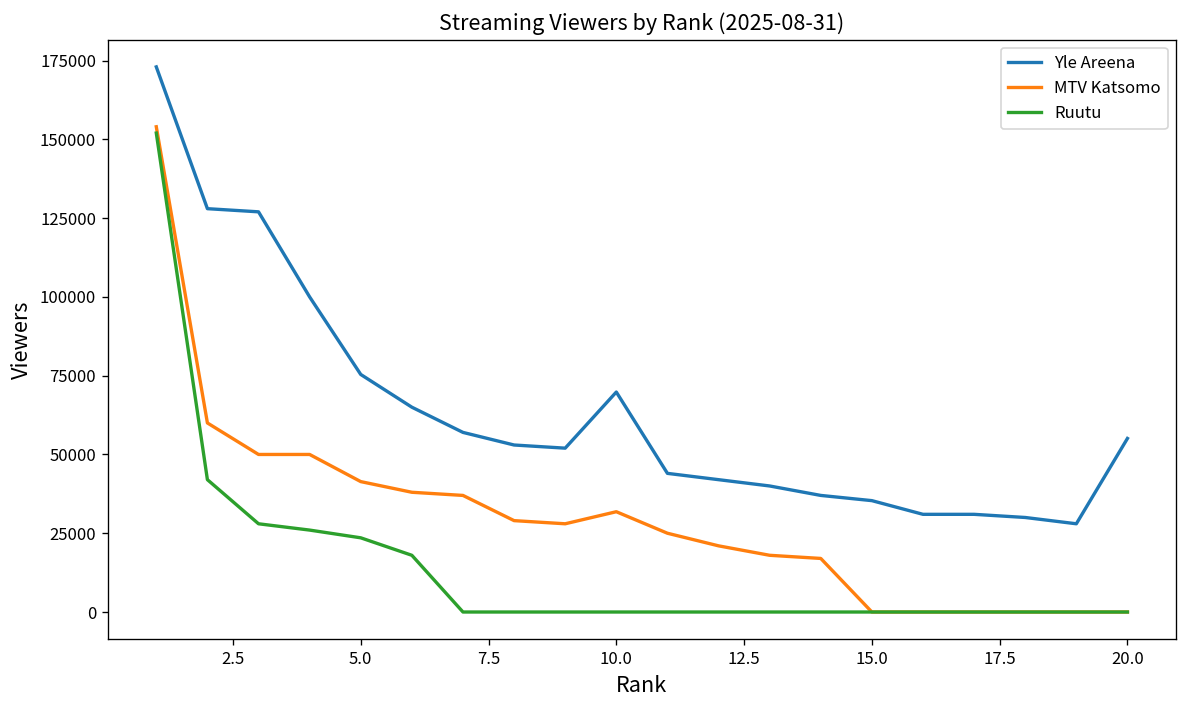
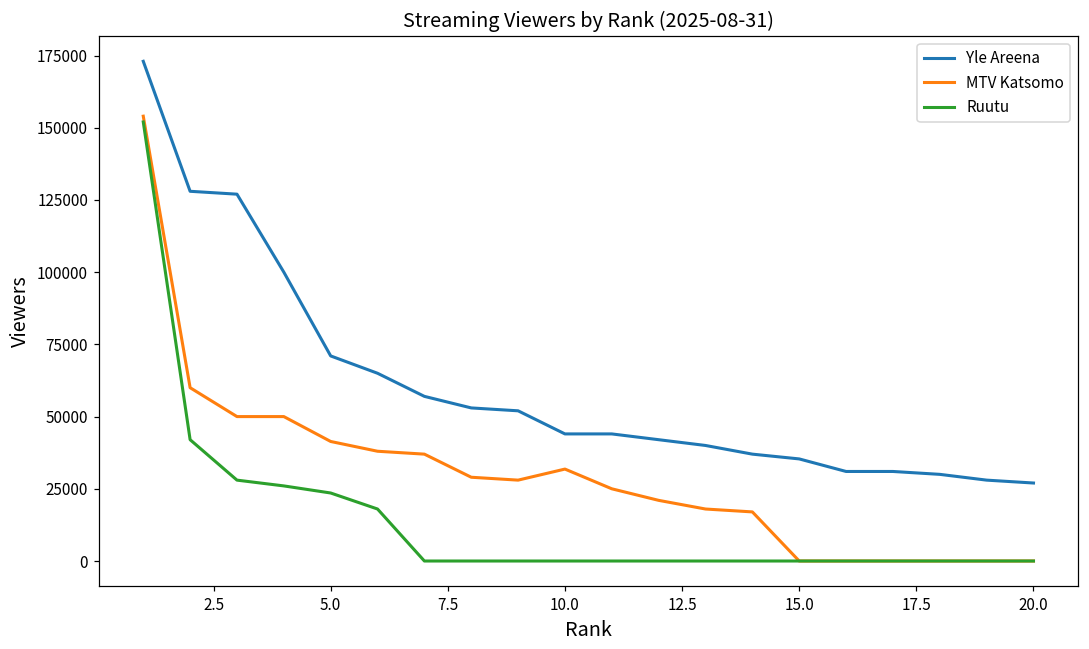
  {
    "Yle Areena": {
-     "5.0": 75000,
-     "10.0": 70000,
+     "5.0": 71000,
+     "10.0": 44000,
      "15.0": 35000,
-     "20.0": 55000
+     "20.0": 27000
    },
    "MTV Katsomo": {
      "5.0": 41000,
      "10.0": 32000
    },
    "Ruutu": {
      "5.0": 24000,
      "10.0": 0
    }
  }
